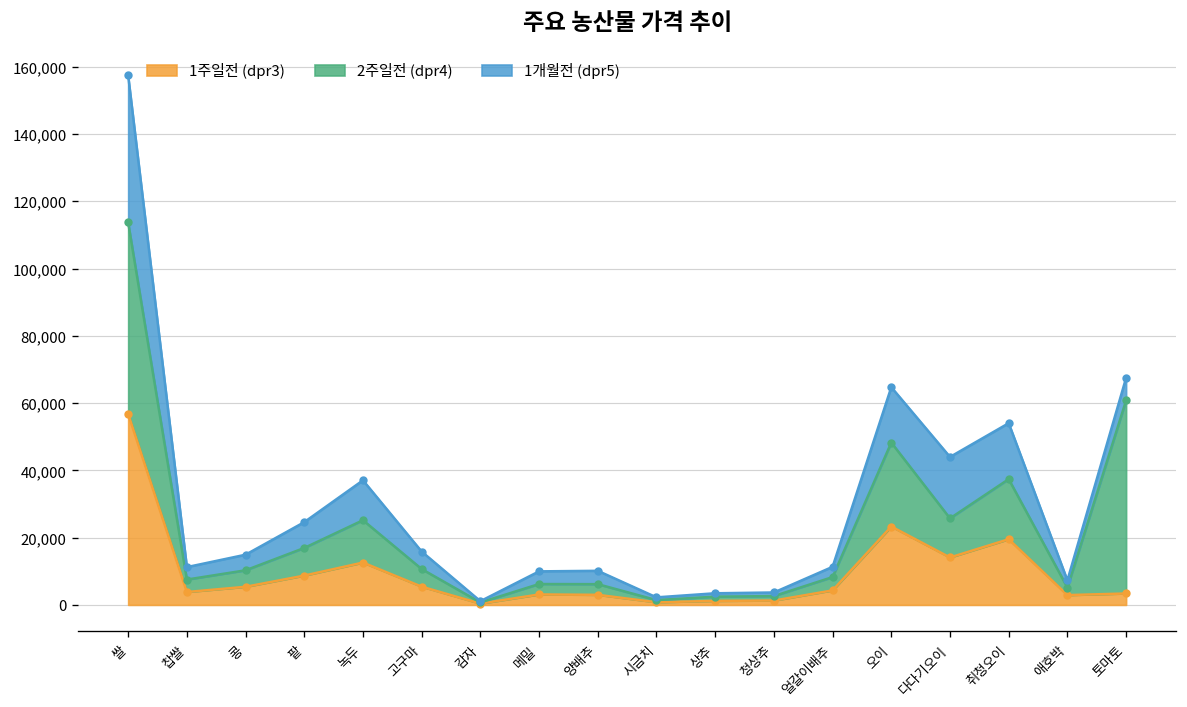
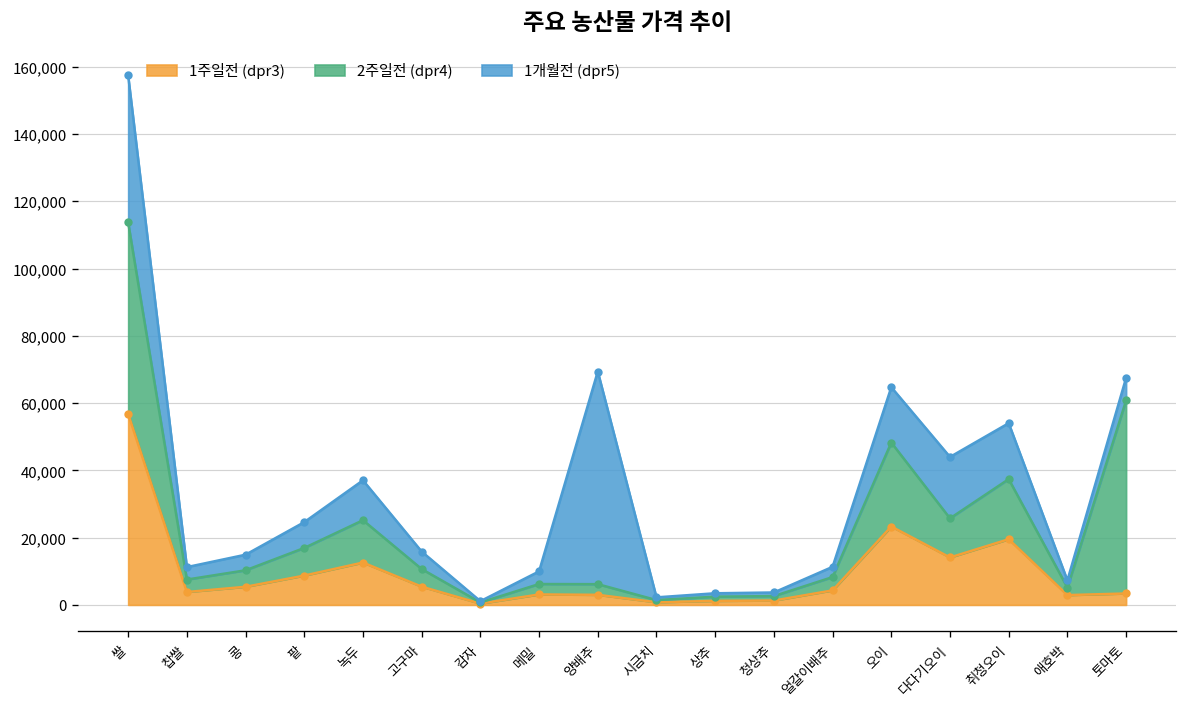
  {
    "1주일전 (dpr3)": {
      "쌀": "57,000",
      "찹쌀": "4,000",
      "콩": "5,000",
      "팥": "9,000",
      "녹두": "13,000",
      "고구마": "5,000",
      "메밀": "3,000",
      "양배추": "3,000",
      "상추": "1,000",
      "청상추": "1,000",
      "얼갈이배추": "4,000",
      "오이": "23,000",
      "다다기오이": "14,000",
      "취청오이": "20,000",
      "애호박": "3,000",
      "토마토": "3,000"
    },
    "2주일전 (dpr4)": {
      "쌀": "57,000",
      "찹쌀": "4,000",
      "콩": "5,000",
      "팥": "8,000",
      "녹두": "13,000",
      "고구마": "5,000",
      "메밀": "3,000",
      "양배추": "3,000",
      "상추": "1,000",
      "청상추": "1,000",
      "얼갈이배추": "4,000",
      "오이": "25,000",
      "다다기오이": "12,000",
      "취청오이": "18,000",
      "애호박": "2,000",
      "토마토": "57,000"
    },
    "1개월전 (dpr5)": {
      "쌀": "44,000",
      "찹쌀": "4,000",
      "콩": "5,000",
      "팥": "8,000",
      "녹두": "12,000",
      "고구마": "5,000",
      "메밀": "4,000",
-     "양배추": "4,000",
+     "양배추": "63,000",
      "상추": "1,000",
      "청상추": "1,000",
      "얼갈이배추": "3,000",
      "오이": "16,000",
      "다다기오이": "18,000",
      "취청오이": "17,000",
      "애호박": "2,000",
      "토마토": "7,000"
    }
  }
